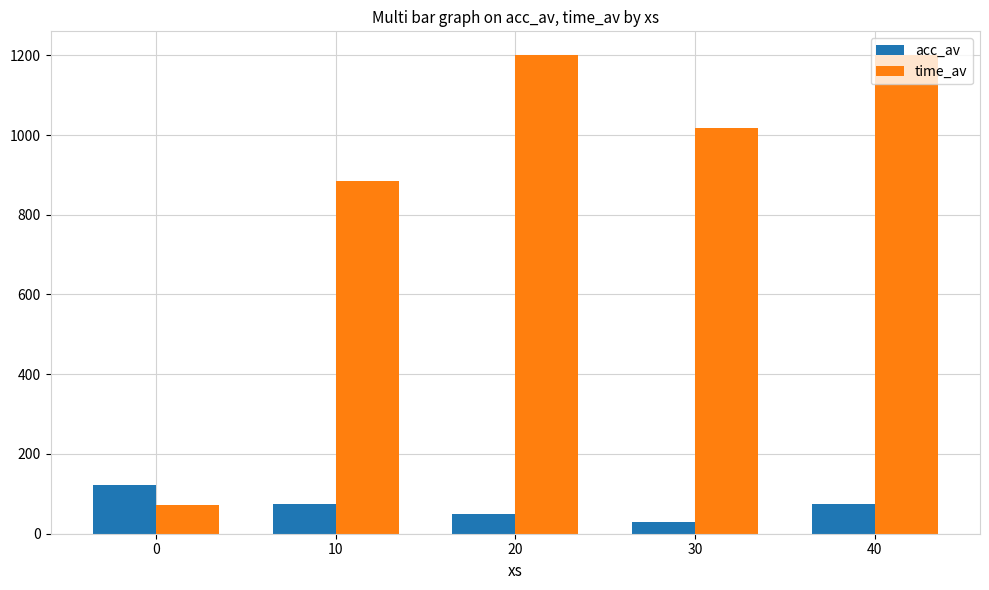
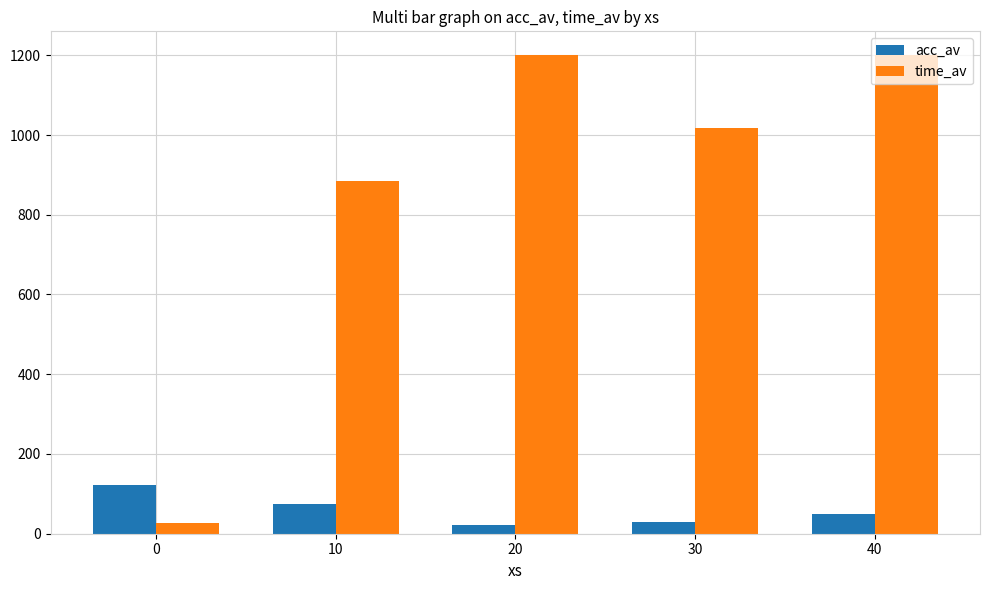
  {
    "acc_av": {
      "0": 120,
      "10": 70,
-     "20": 50,
+     "20": 20,
      "30": 30,
-     "40": 70
+     "40": 50
    },
    "time_av": {
-     "0": 70,
+     "0": 30,
      "10": 880,
      "20": 1200,
      "30": 1020
    }
  }
